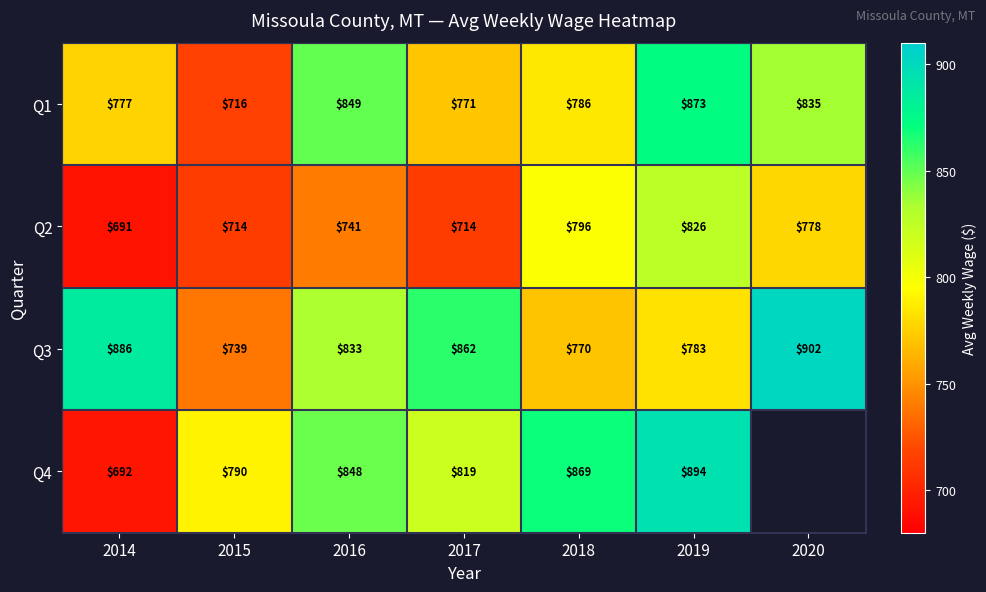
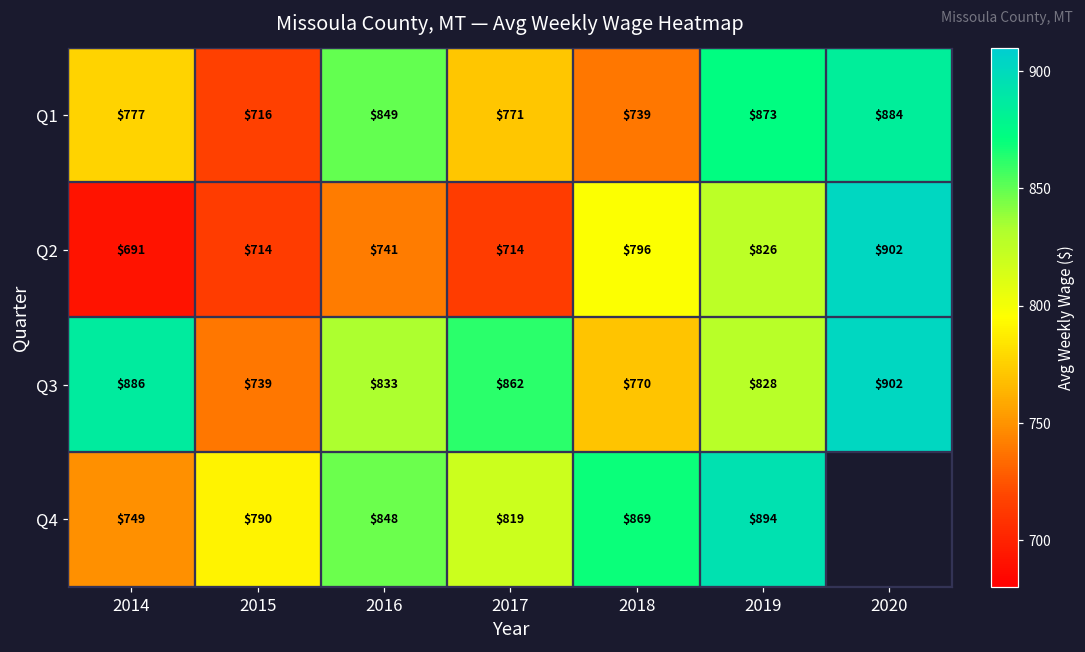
  {
    "Q1": {
      "2014": "$777",
      "2015": "$716",
      "2016": "$849",
      "2017": "$771",
-     "2018": "$786",
+     "2018": "$739",
      "2019": "$873",
-     "2020": "$835"
+     "2020": "$884"
    },
    "Q2": {
      "2014": "$691",
      "2015": "$714",
      "2016": "$741",
      "2017": "$714",
      "2018": "$796",
      "2019": "$826",
-     "2020": "$778"
+     "2020": "$902"
    },
    "Q3": {
      "2014": "$886",
      "2015": "$739",
      "2016": "$833",
      "2017": "$862",
      "2018": "$770",
-     "2019": "$783",
+     "2019": "$828",
      "2020": "$902"
    },
    "Q4": {
-     "2014": "$692",
+     "2014": "$749",
      "2015": "$790",
      "2016": "$848",
      "2017": "$819",
      "2018": "$869",
      "2019": "$894"
    }
  }
